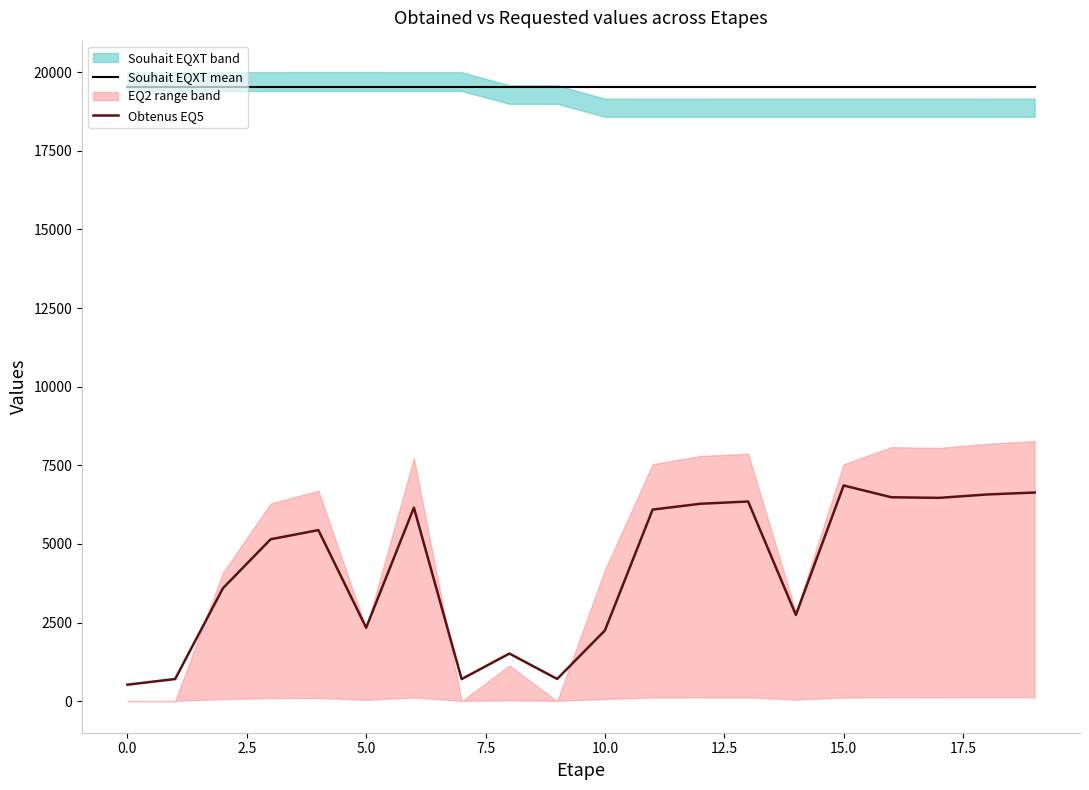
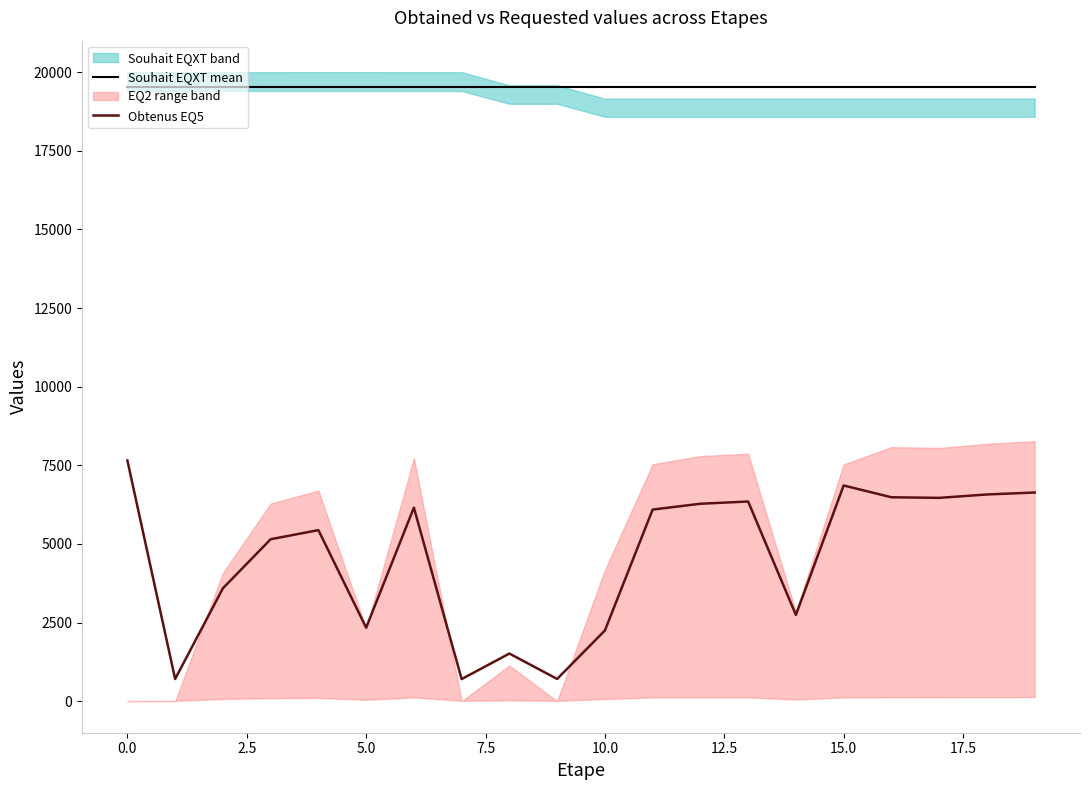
  {
    "Souhait EQXT mean": {
      "5.0": 19500,
      "10.0": 19500,
      "15.0": 19500
    },
    "Obtenus EQ5": {
-     "0.0": 500,
+     "0.0": 7700,
      "10.0": 2200,
      "15.0": 6900
    }
  }
